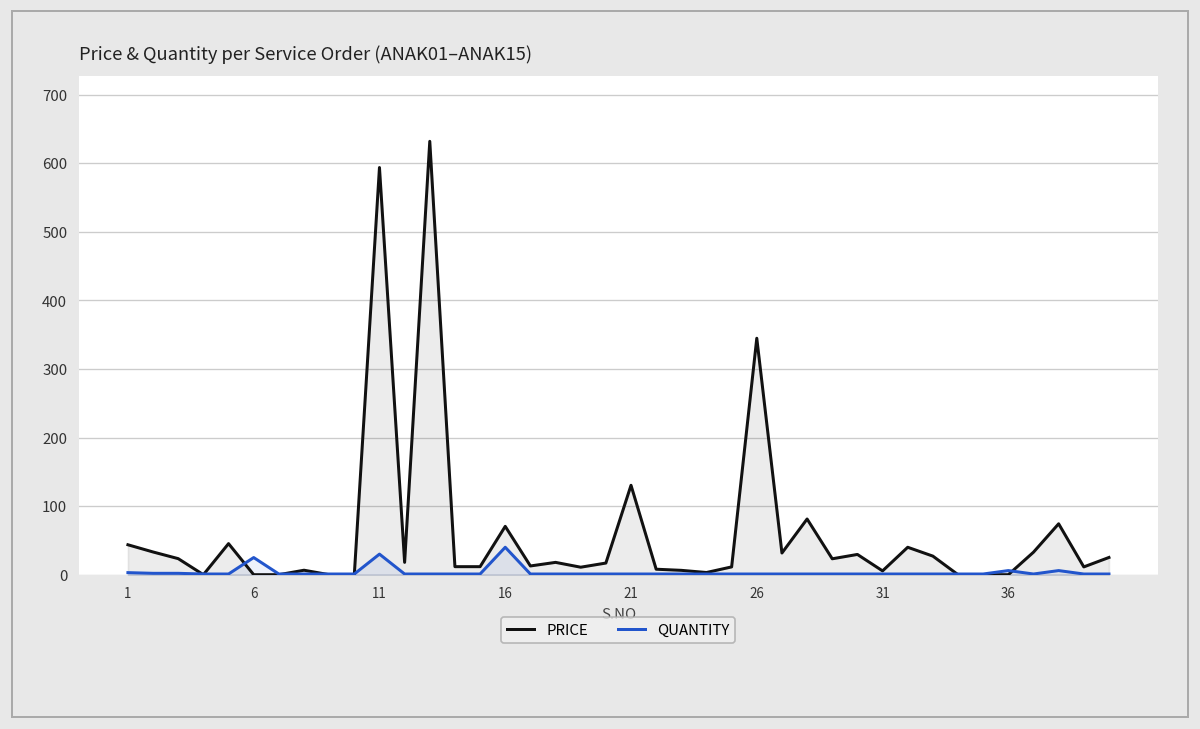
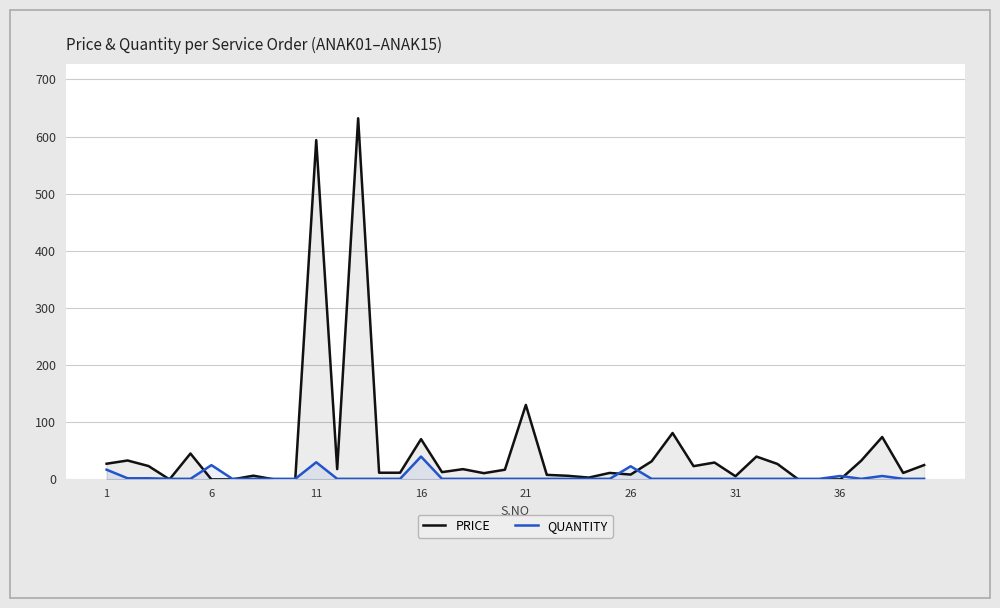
  {
    "PRICE": {
-     "1": 40,
+     "1": 30,
      "6": 0,
      "11": 590,
      "16": 70,
      "21": 130,
-     "26": 340,
+     "26": 10,
      "31": 10,
      "36": 0
    },
    "QUANTITY": {
-     "1": 0,
+     "1": 20,
      "6": 30,
      "11": 30,
      "16": 40,
      "21": 0,
-     "26": 0,
+     "26": 20,
      "31": 0,
      "36": 10
    }
  }
